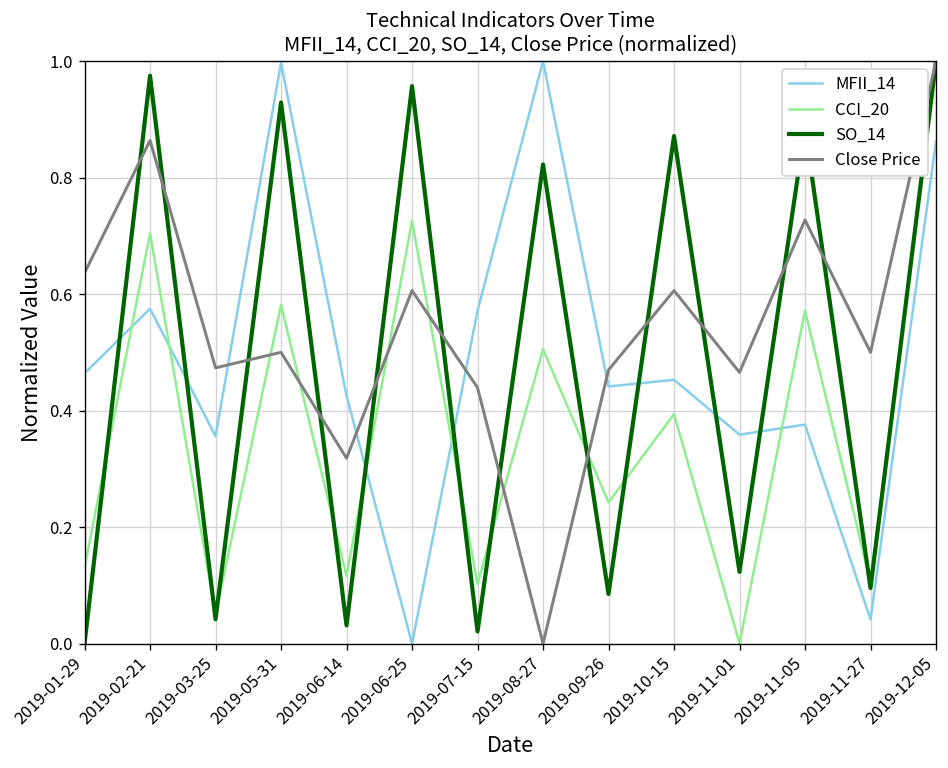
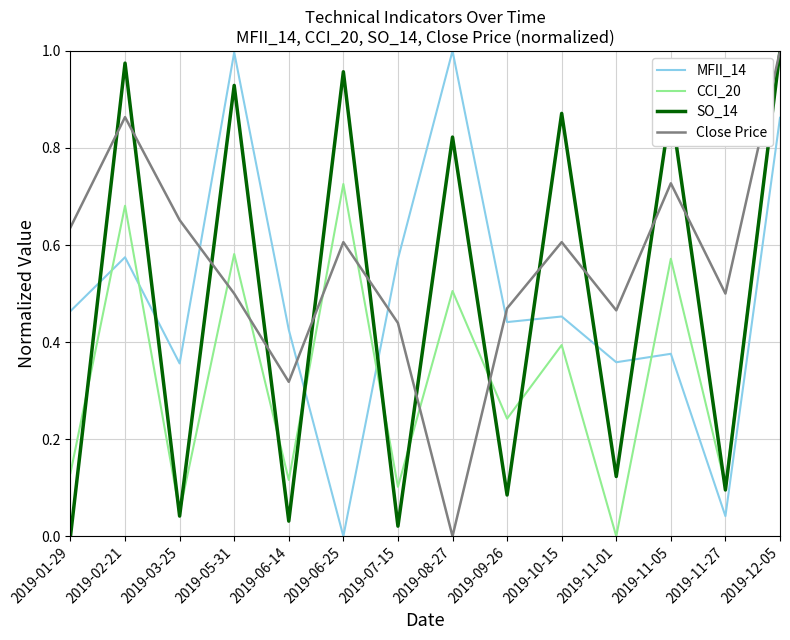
  {
    "MFII_14": {
      "2019-01-29": 0.46,
      "2019-02-21": 0.57,
      "2019-03-25": 0.36,
      "2019-05-31": 1.00,
      "2019-06-14": 0.43,
      "2019-06-25": 0.00,
      "2019-07-15": 0.57,
      "2019-08-27": 1.00,
      "2019-09-26": 0.44,
      "2019-10-15": 0.45,
      "2019-11-01": 0.36,
      "2019-11-05": 0.38,
      "2019-11-27": 0.04,
      "2019-12-05": 0.86
    },
    "CCI_20": {
      "2019-01-29": 0.13,
-     "2019-02-21": 0.70,
+     "2019-02-21": 0.68,
      "2019-03-25": 0.05,
      "2019-05-31": 0.58,
      "2019-06-14": 0.12,
      "2019-06-25": 0.73,
      "2019-07-15": 0.10,
      "2019-08-27": 0.51,
      "2019-09-26": 0.24,
      "2019-10-15": 0.39,
      "2019-11-01": 0.00,
      "2019-11-05": 0.57,
      "2019-11-27": 0.10
    },
    "SO_14": {
      "2019-01-29": 0.00,
      "2019-02-21": 0.97,
      "2019-03-25": 0.04,
      "2019-05-31": 0.93,
      "2019-06-14": 0.03,
      "2019-06-25": 0.96,
      "2019-07-15": 0.02,
      "2019-08-27": 0.82,
      "2019-09-26": 0.08,
      "2019-10-15": 0.87,
      "2019-11-01": 0.12,
      "2019-11-27": 0.10
    },
    "Close Price": {
      "2019-01-29": 0.64,
      "2019-02-21": 0.86,
-     "2019-03-25": 0.47,
+     "2019-03-25": 0.65,
      "2019-05-31": 0.50,
      "2019-06-14": 0.32,
      "2019-06-25": 0.61,
      "2019-07-15": 0.44,
      "2019-08-27": 0.00,
      "2019-09-26": 0.47,
      "2019-10-15": 0.61,
      "2019-11-01": 0.47,
      "2019-11-05": 0.73,
      "2019-11-27": 0.50
    }
  }
